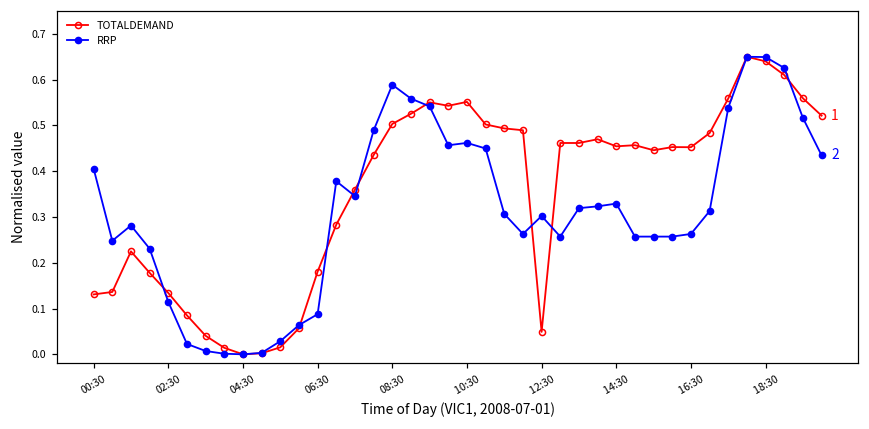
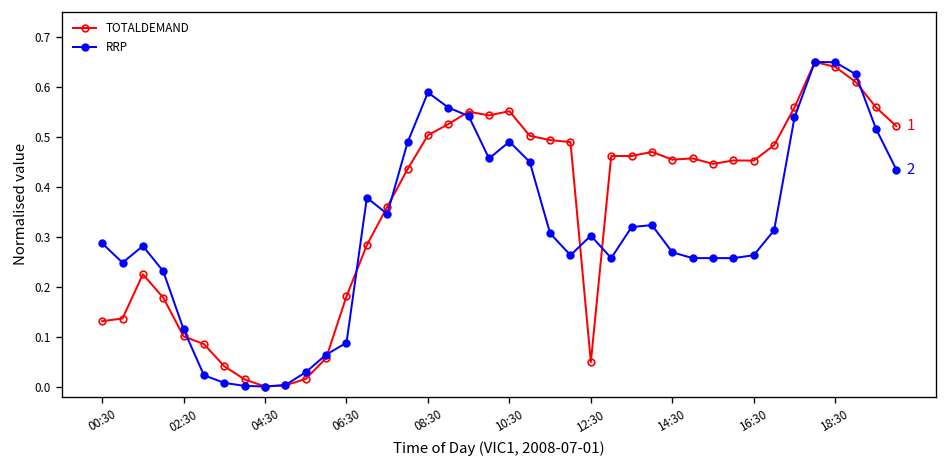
  {
    "TOTALDEMAND": {
      "00:30": 0.13,
-     "02:30": 0.13,
+     "02:30": 0.10,
      "06:30": 0.18,
      "08:30": 0.50,
      "10:30": 0.55,
      "12:30": 0.05,
      "14:30": 0.45,
      "16:30": 0.45,
      "18:30": 0.64
    },
    "RRP": {
-     "00:30": 0.41,
+     "00:30": 0.29,
      "02:30": 0.11,
      "06:30": 0.09,
      "08:30": 0.59,
-     "10:30": 0.46,
+     "10:30": 0.49,
      "12:30": 0.30,
-     "14:30": 0.33,
+     "14:30": 0.27,
      "16:30": 0.26,
      "18:30": 0.65
    }
  }
